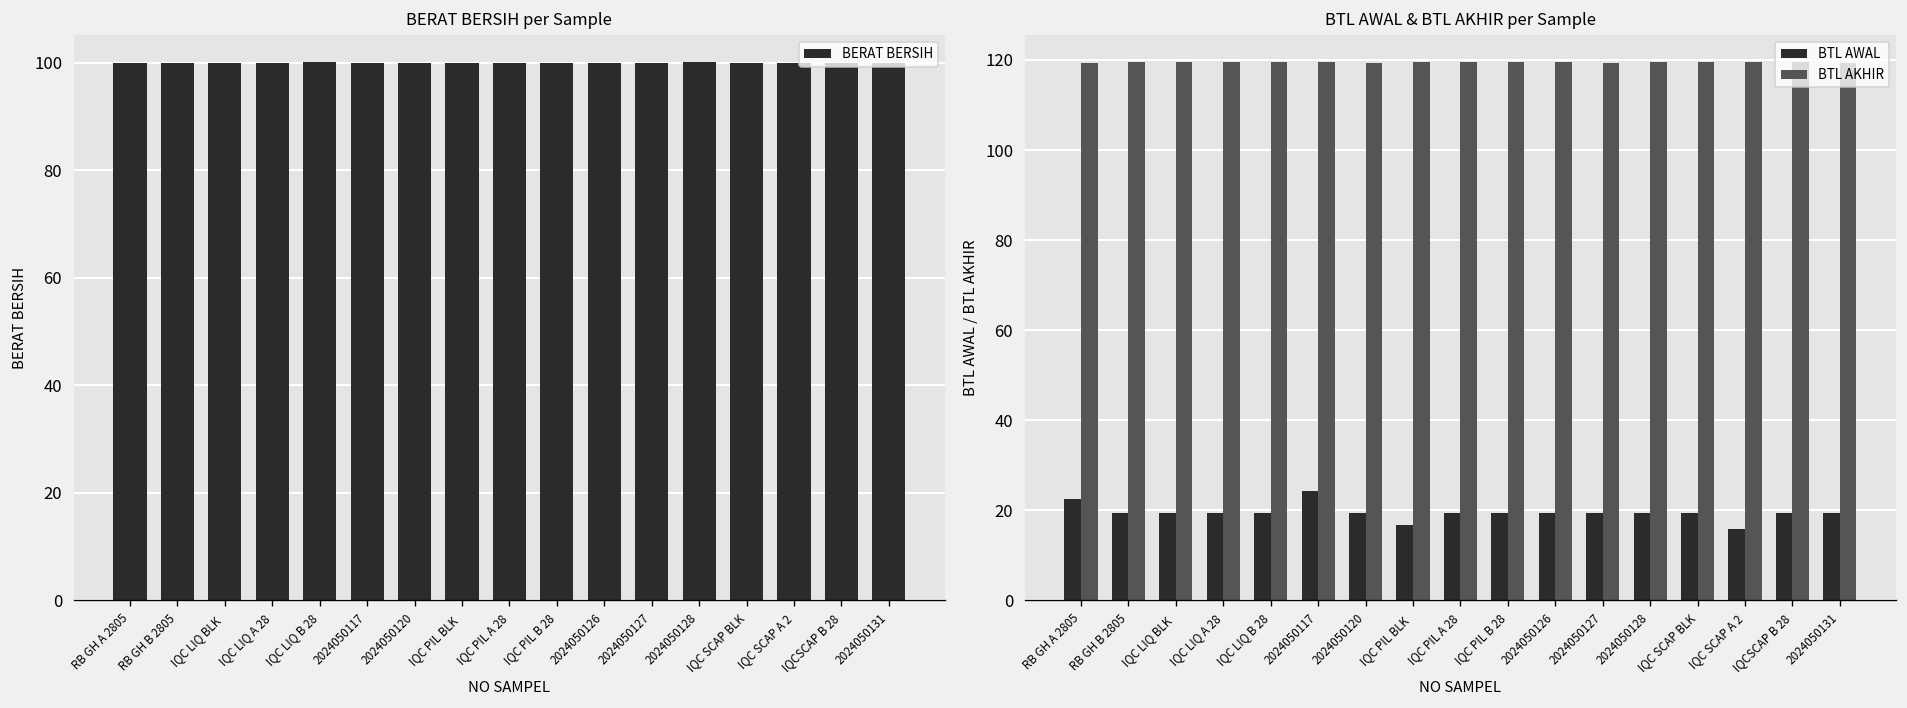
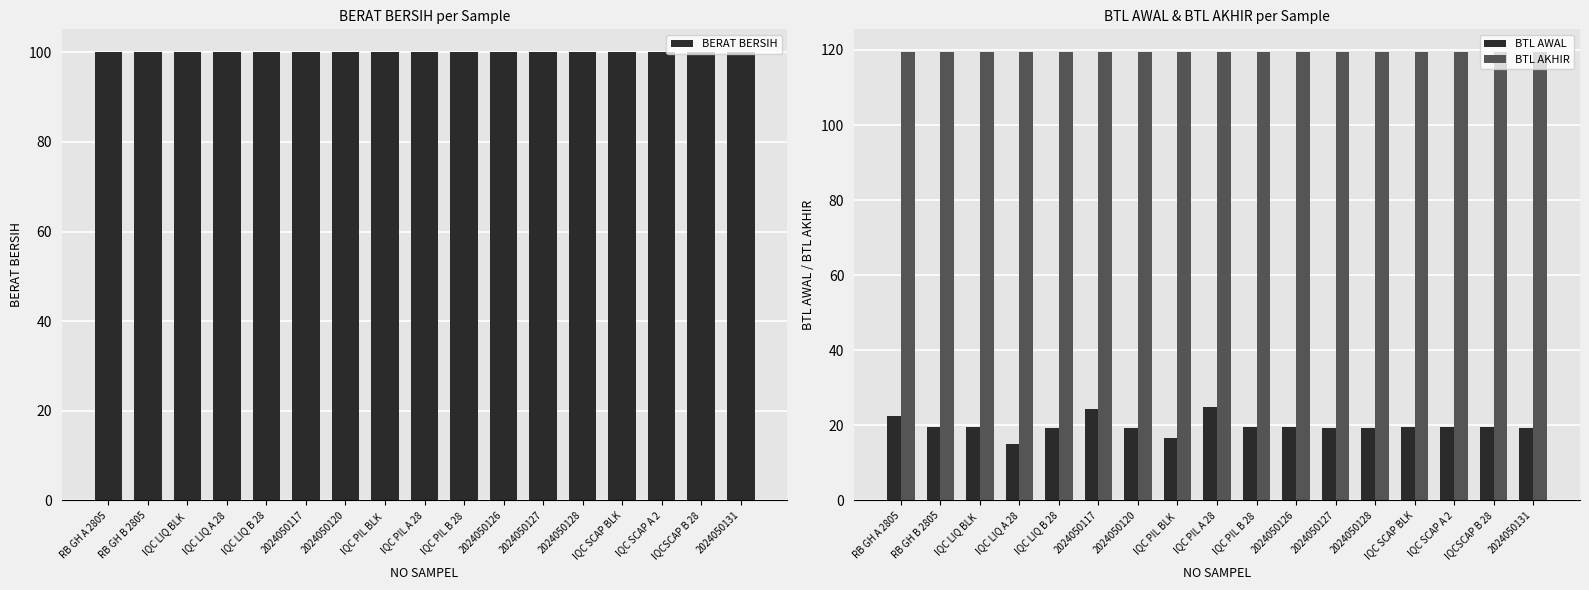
  {
    "BERAT BERSIH per Sample": {
      "RB GH A 2805": 100,
      "RB GH B 2805": 100,
      "IQC LIQ BLK": 100,
      "IQC LIQ A 28": 100,
      "IQC LIQ B 28": 100,
      "2024050117": 100,
      "2024050120": 100,
      "IQC PIL BLK": 100,
      "IQC PIL A 28": 100,
      "IQC PIL B 28": 100,
      "2024050126": 100,
      "2024050127": 100,
      "2024050128": 100,
      "IQC SCAP BLK": 100,
      "IQC SCAP A 2": 100
    },
    "BTL AWAL & BTL AKHIR per Sample": {
      "BTL AWAL": {
        "RB GH A 2805": 22,
        "RB GH B 2805": 19,
        "IQC LIQ BLK": 19,
-       "IQC LIQ A 28": 19,
+       "IQC LIQ A 28": 15,
        "IQC LIQ B 28": 19,
        "2024050117": 24,
        "2024050120": 19,
        "IQC PIL BLK": 17,
-       "IQC PIL A 28": 19,
+       "IQC PIL A 28": 25,
        "IQC PIL B 28": 19,
        "2024050126": 19,
        "2024050127": 19,
        "2024050128": 19,
        "IQC SCAP BLK": 19,
-       "IQC SCAP A 2": 16,
+       "IQC SCAP A 2": 19,
        "IQCSCAP B 28": 19,
        "2024050131": 19
      },
      "BTL AKHIR": {
        "RB GH A 2805": 119,
        "RB GH B 2805": 119,
        "IQC LIQ BLK": 120,
        "IQC LIQ A 28": 120,
        "IQC LIQ B 28": 120,
        "2024050117": 119,
        "2024050120": 119,
        "IQC PIL BLK": 119,
        "IQC PIL A 28": 119,
        "IQC PIL B 28": 120,
        "2024050126": 119,
        "2024050127": 119,
        "2024050128": 120,
        "IQC SCAP BLK": 119,
        "IQC SCAP A 2": 120
      }
    }
  }
